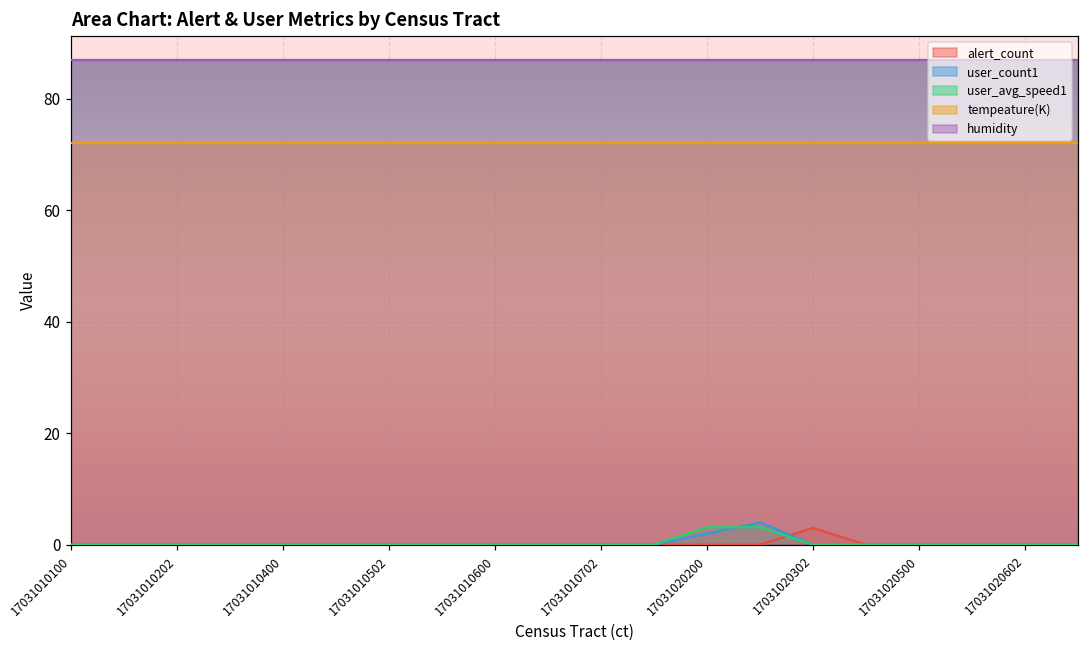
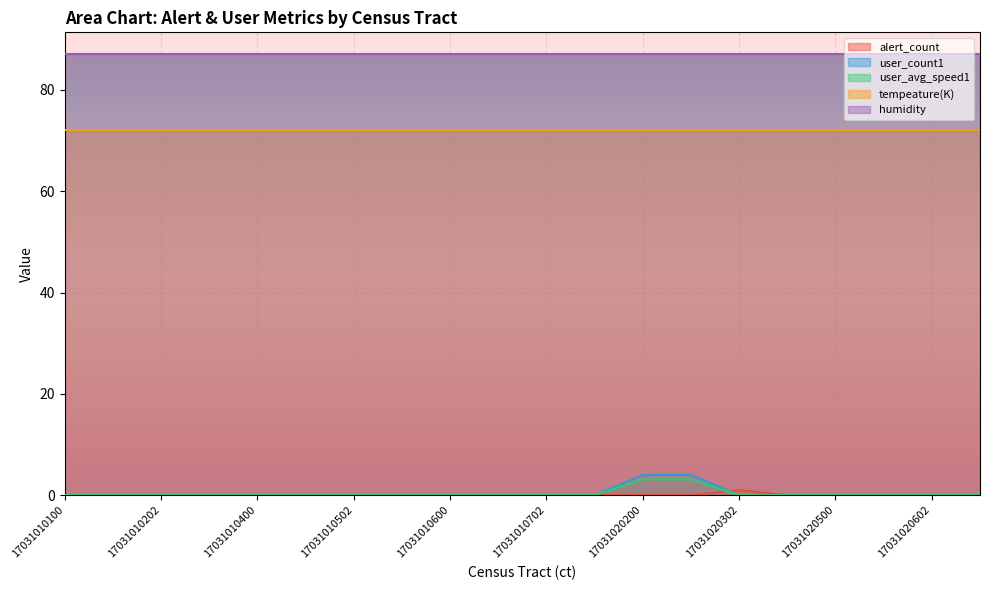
  {
    "alert_count": {
      "17031020200": 0,
-     "17031020302": 3
+     "17031020302": 1
    },
    "user_count1": {
-     "17031020200": 2
+     "17031020200": 4
    },
    "user_avg_speed1": {
      "17031020200": 3
    },
    "tempeature(K)": {
      "17031010100": 72,
      "17031010202": 72,
      "17031010400": 72,
      "17031010502": 72,
      "17031010600": 72,
      "17031010702": 72,
      "17031020200": 72,
      "17031020302": 72,
      "17031020500": 72,
      "17031020602": 72
    },
    "humidity": {
      "17031010100": 87,
      "17031010202": 87,
      "17031010400": 87,
      "17031010502": 87,
      "17031010600": 87,
      "17031010702": 87,
      "17031020200": 87,
      "17031020302": 87,
      "17031020500": 87
    }
  }
